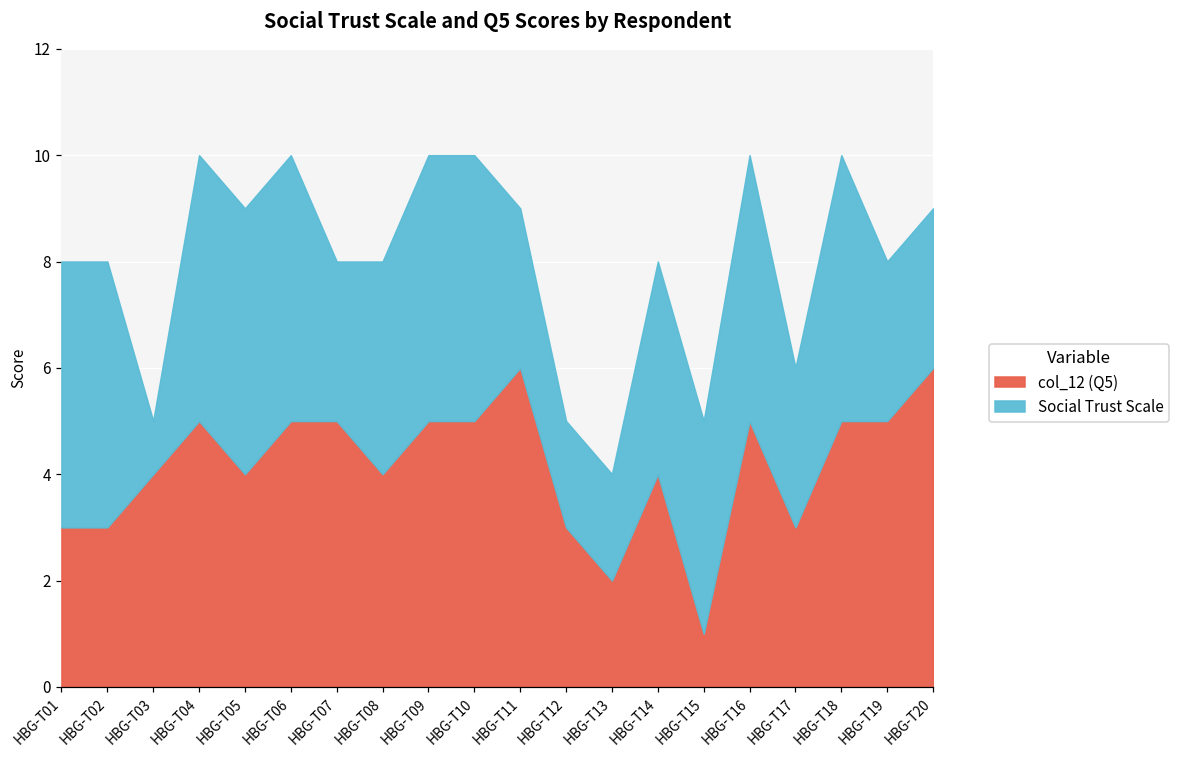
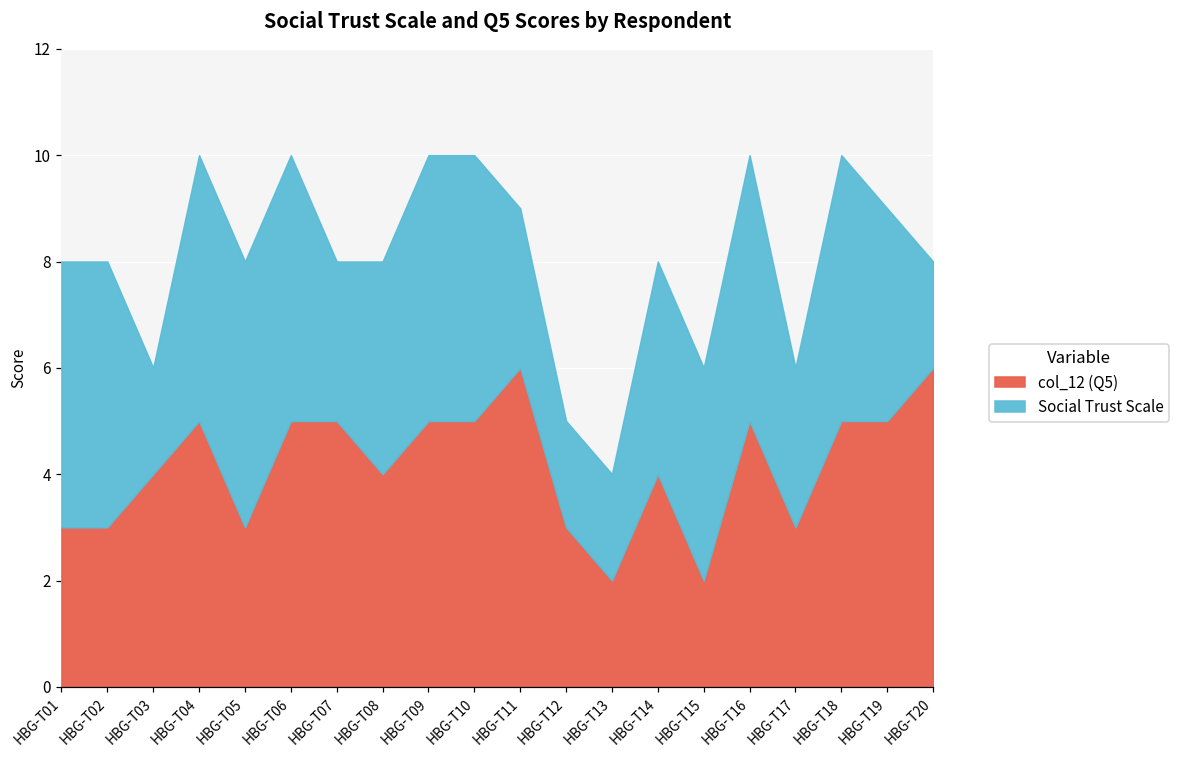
  {
    "col_12 (Q5)": {
      "HBG-T01": 3,
      "HBG-T02": 3,
      "HBG-T03": 4,
      "HBG-T04": 5,
-     "HBG-T05": 4,
+     "HBG-T05": 3,
      "HBG-T06": 5,
      "HBG-T07": 5,
      "HBG-T08": 4,
      "HBG-T09": 5,
      "HBG-T10": 5,
      "HBG-T11": 6,
      "HBG-T12": 3,
      "HBG-T13": 2,
      "HBG-T14": 4,
-     "HBG-T15": 1,
+     "HBG-T15": 2,
      "HBG-T16": 5,
      "HBG-T17": 3,
      "HBG-T18": 5,
      "HBG-T19": 5,
      "HBG-T20": 6
    },
    "Social Trust Scale": {
      "HBG-T01": 5,
      "HBG-T02": 5,
-     "HBG-T03": 1,
+     "HBG-T03": 2,
      "HBG-T04": 5,
      "HBG-T05": 5,
      "HBG-T06": 5,
      "HBG-T07": 3,
      "HBG-T08": 4,
      "HBG-T09": 5,
      "HBG-T10": 5,
      "HBG-T11": 3,
      "HBG-T12": 2,
      "HBG-T13": 2,
      "HBG-T14": 4,
      "HBG-T15": 4,
      "HBG-T16": 5,
      "HBG-T17": 3,
      "HBG-T18": 5,
-     "HBG-T19": 3,
-     "HBG-T20": 3
+     "HBG-T19": 4,
+     "HBG-T20": 2
    }
  }
